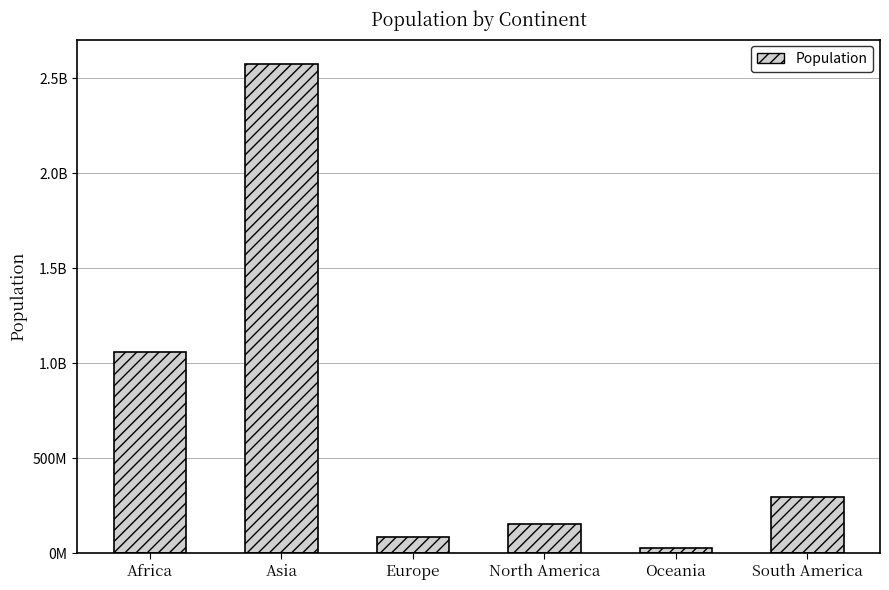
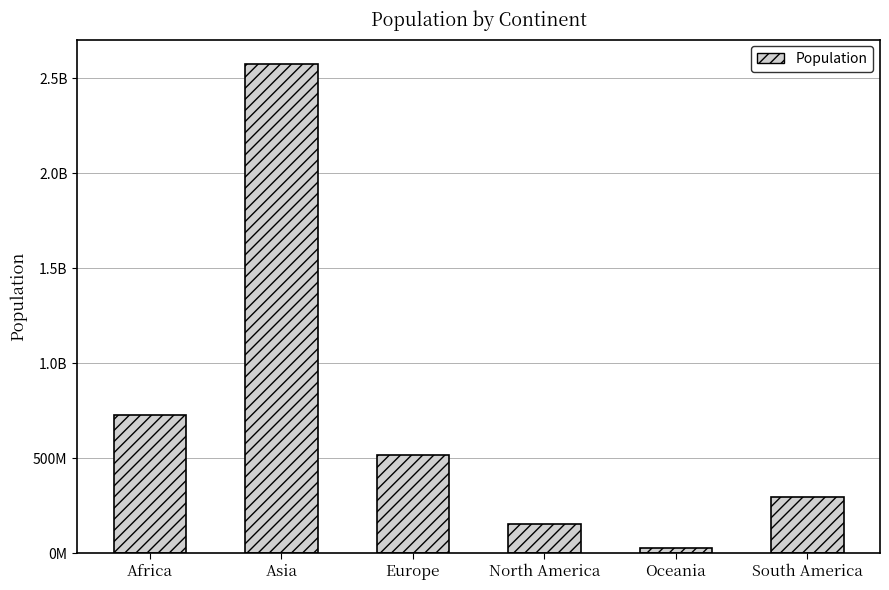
  {
-   "Africa": 1060000000,
+   "Africa": 730000000,
    "Asia": 2580000000,
-   "Europe": 90000000,
+   "Europe": 520000000,
    "North America": 150000000,
    "Oceania": 30000000,
    "South America": 290000000
  }
